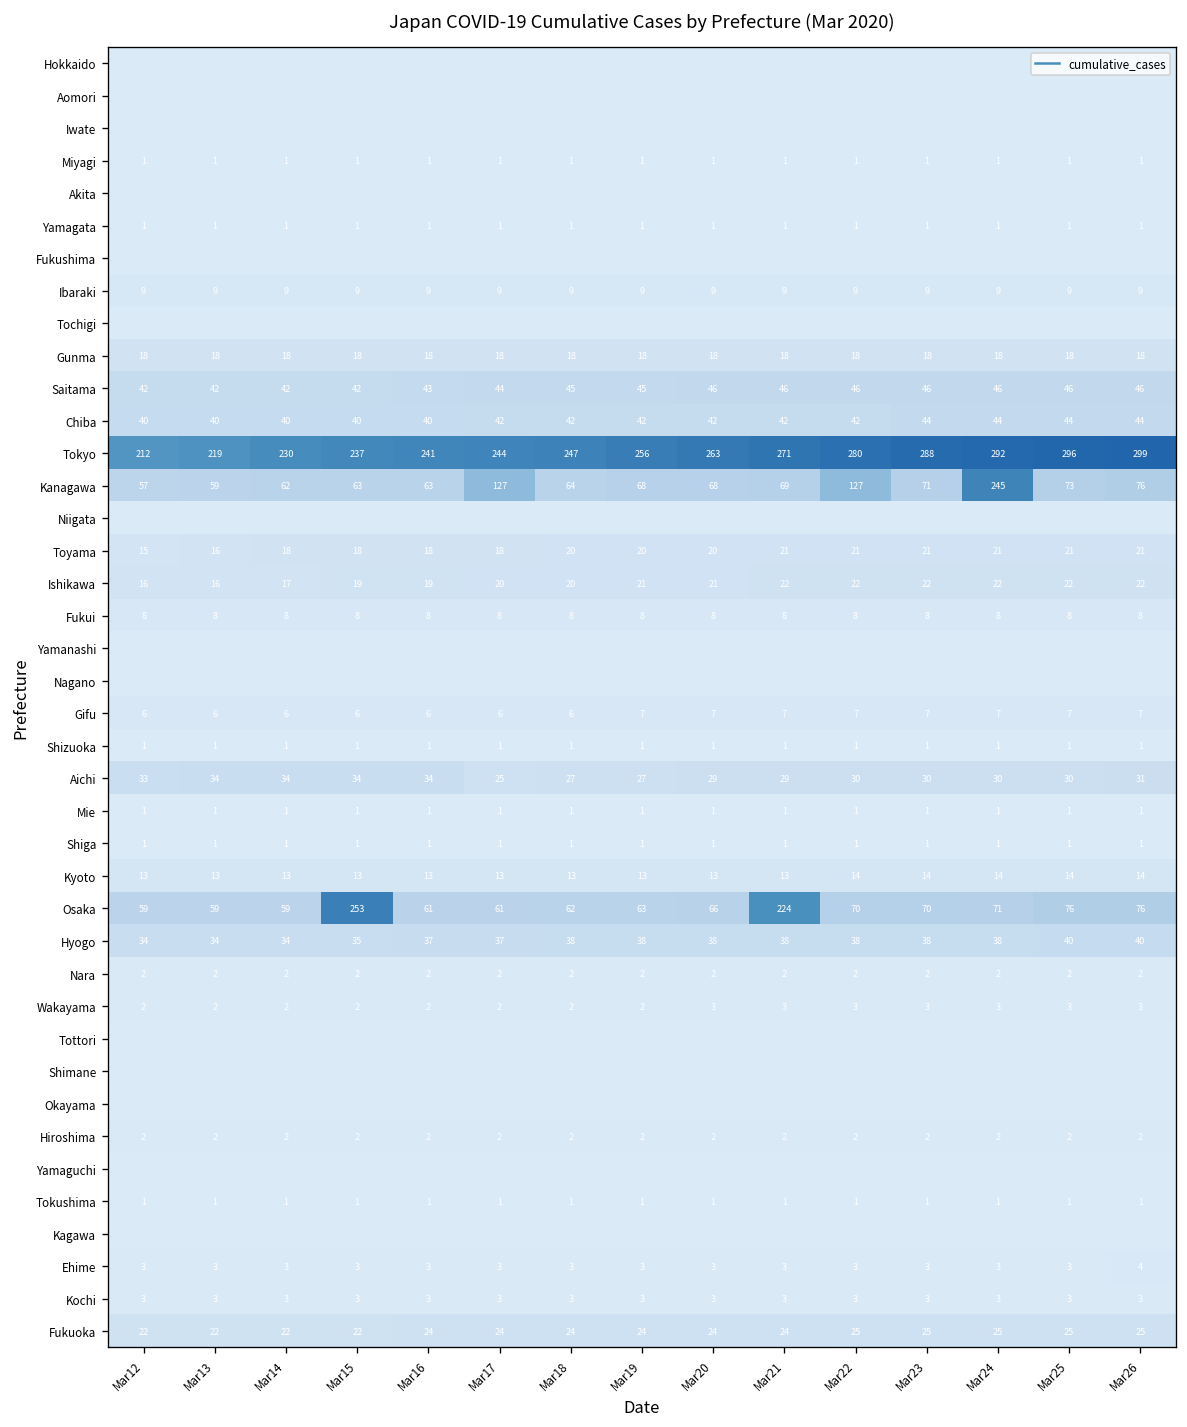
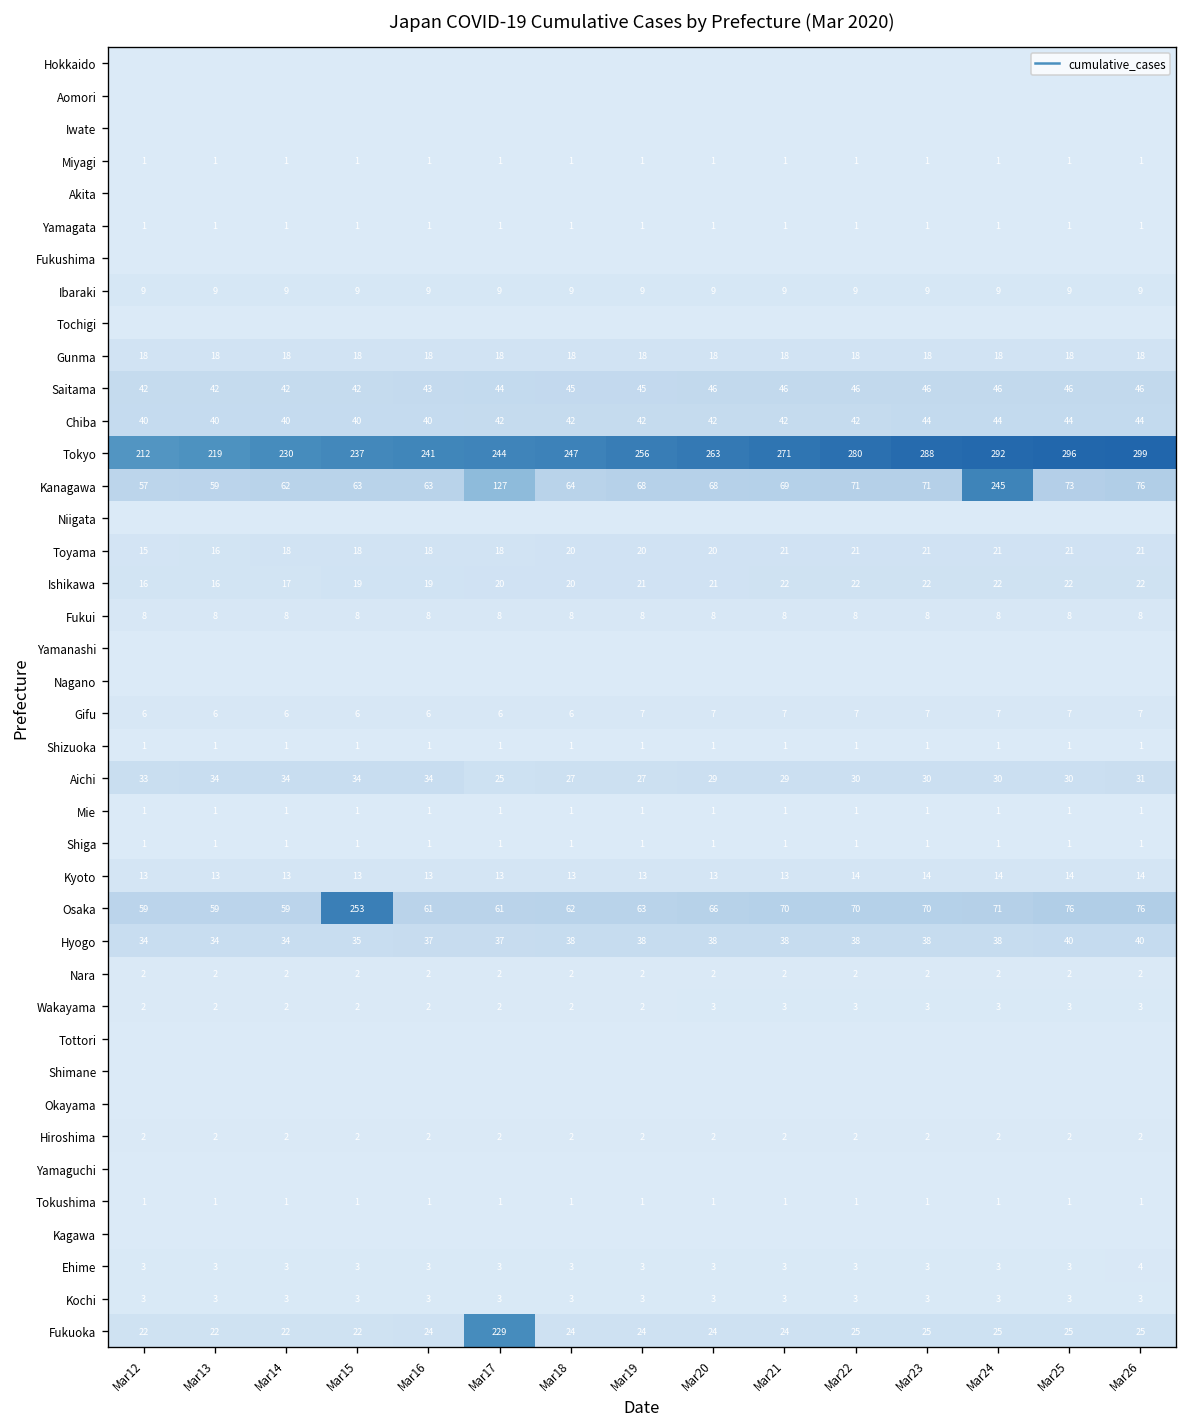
  {
    "Saitama": {
      "Mar12": 42,
      "Mar13": 42,
      "Mar14": 42,
      "Mar15": 42,
      "Mar16": 43,
      "Mar17": 44,
      "Mar18": 45,
      "Mar19": 45,
      "Mar20": 46,
      "Mar21": 46,
      "Mar22": 46,
      "Mar23": 46,
      "Mar24": 46,
      "Mar25": 46,
      "Mar26": 46
    },
    "Chiba": {
      "Mar12": 40,
      "Mar13": 40,
      "Mar14": 40,
      "Mar15": 40,
      "Mar16": 40,
      "Mar17": 42,
      "Mar18": 42,
      "Mar19": 42,
      "Mar20": 42,
      "Mar21": 42,
      "Mar22": 42,
      "Mar23": 44,
      "Mar24": 44,
      "Mar25": 44,
      "Mar26": 44
    },
    "Tokyo": {
      "Mar12": 212,
      "Mar13": 219,
      "Mar14": 230,
      "Mar15": 237,
      "Mar16": 241,
      "Mar17": 244,
      "Mar18": 247,
      "Mar19": 256,
      "Mar20": 263,
      "Mar21": 271,
      "Mar22": 280,
      "Mar23": 288,
      "Mar24": 292,
      "Mar25": 296,
      "Mar26": 299
    },
    "Kanagawa": {
      "Mar12": 57,
      "Mar13": 59,
      "Mar14": 62,
      "Mar15": 63,
      "Mar16": 63,
      "Mar17": 127,
      "Mar18": 64,
      "Mar19": 68,
      "Mar20": 68,
      "Mar21": 69,
-     "Mar22": 127,
+     "Mar22": 71,
      "Mar23": 71,
      "Mar24": 245,
      "Mar25": 73,
      "Mar26": 76
    },
    "Ishikawa": {
      "Mar21": 22,
      "Mar22": 22,
      "Mar23": 22,
      "Mar24": 22,
      "Mar25": 22,
      "Mar26": 22
    },
    "Aichi": {
      "Mar12": 33,
      "Mar13": 34,
      "Mar14": 34,
      "Mar15": 34,
      "Mar16": 34,
      "Mar17": 25,
      "Mar18": 27,
      "Mar19": 27,
      "Mar20": 29,
      "Mar21": 29,
      "Mar22": 30,
      "Mar23": 30,
      "Mar24": 30,
      "Mar25": 30,
      "Mar26": 31
    },
    "Osaka": {
      "Mar12": 59,
      "Mar13": 59,
      "Mar14": 59,
      "Mar15": 253,
      "Mar16": 61,
      "Mar17": 61,
      "Mar18": 62,
      "Mar19": 63,
      "Mar20": 66,
-     "Mar21": 224,
+     "Mar21": 70,
      "Mar22": 70,
      "Mar23": 70,
      "Mar24": 71,
      "Mar25": 76,
      "Mar26": 76
    },
    "Hyogo": {
      "Mar12": 34,
      "Mar13": 34,
      "Mar14": 34,
      "Mar15": 35,
      "Mar16": 37,
      "Mar17": 37,
      "Mar18": 38,
      "Mar19": 38,
      "Mar20": 38,
      "Mar21": 38,
      "Mar22": 38,
      "Mar23": 38,
      "Mar24": 38,
      "Mar25": 40,
      "Mar26": 40
    },
    "Fukuoka": {
      "Mar12": 22,
      "Mar13": 22,
      "Mar14": 22,
      "Mar15": 22,
      "Mar16": 24,
-     "Mar17": 24,
+     "Mar17": 229,
      "Mar18": 24,
      "Mar19": 24,
      "Mar20": 24,
      "Mar21": 24,
      "Mar22": 25,
      "Mar23": 25,
      "Mar24": 25,
      "Mar25": 25,
      "Mar26": 25
    }
  }
